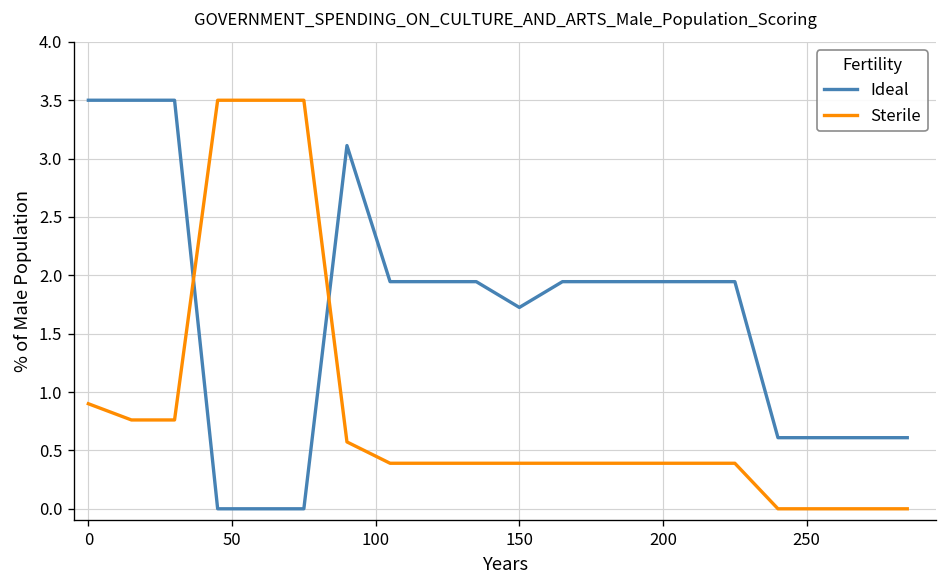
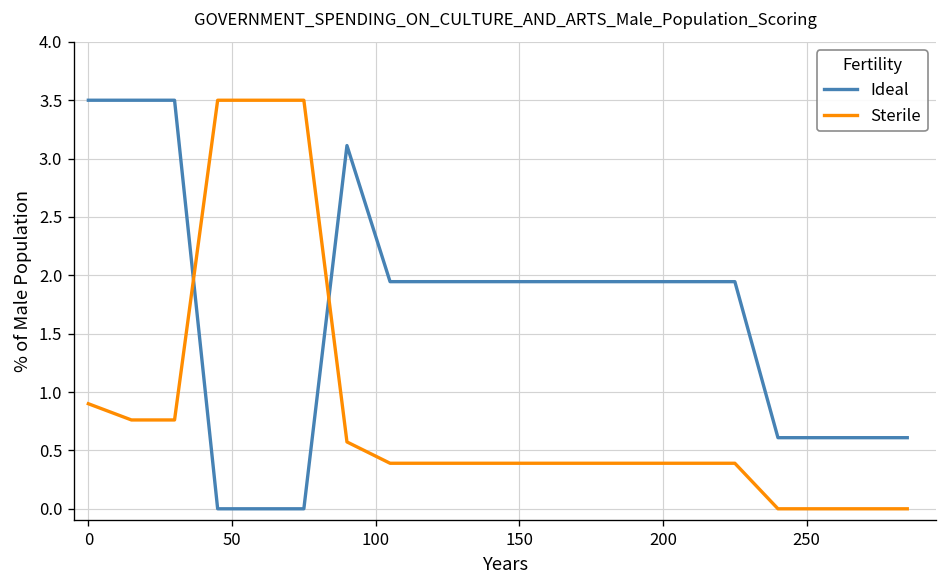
  {
    "Ideal": {
      "0": 3.5,
-     "150": 1.7
+     "150": 1.9
    },
    "Sterile": {
      "0": 0.9,
      "150": 0.4
    }
  }
